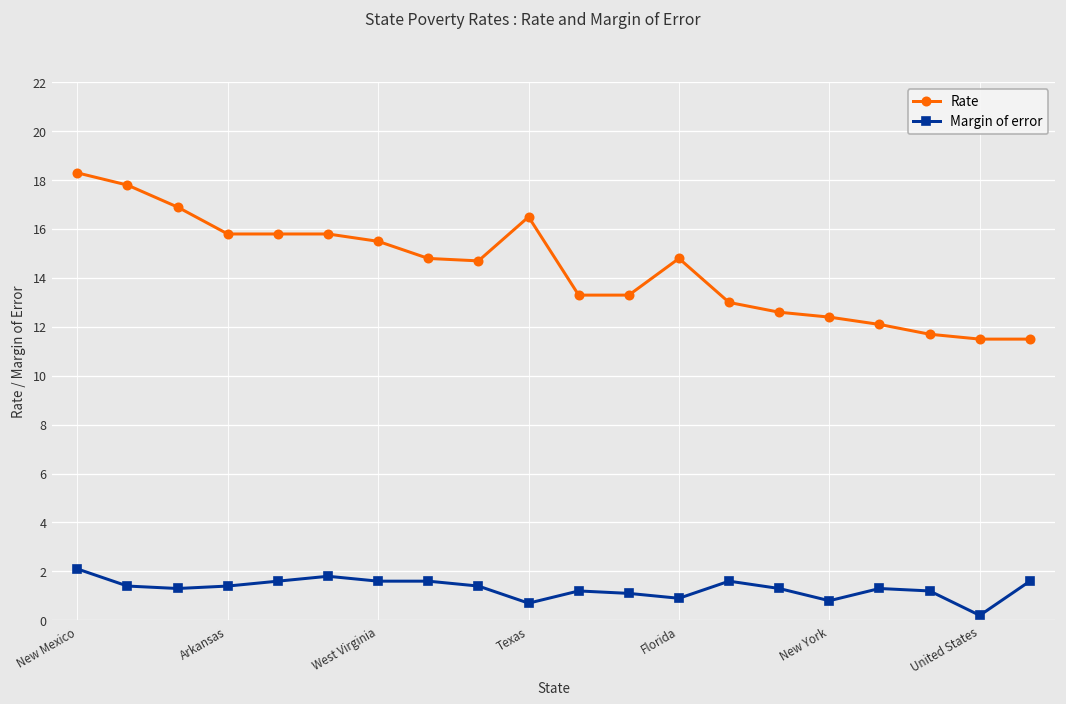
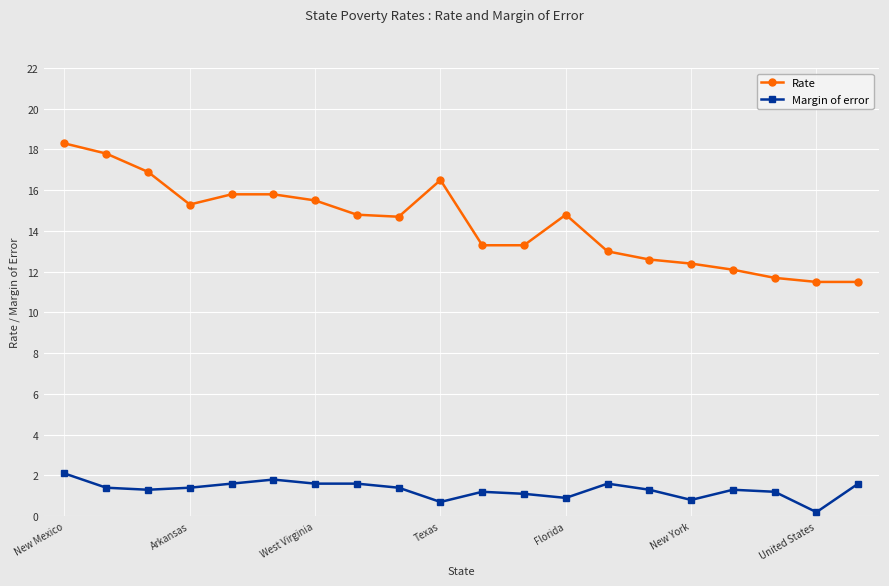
  {
    "Rate": {
      "New Mexico": 18.3,
-     "Arkansas": 15.8,
+     "Arkansas": 15.3,
      "West Virginia": 15.5,
      "Texas": 16.5,
      "Florida": 14.8,
      "New York": 12.4,
      "United States": 11.5
    },
    "Margin of error": {
      "New Mexico": 2.1,
      "Arkansas": 1.4,
      "West Virginia": 1.6,
      "Texas": 0.7,
      "Florida": 0.9,
      "New York": 0.8,
      "United States": 0.2
    }
  }
